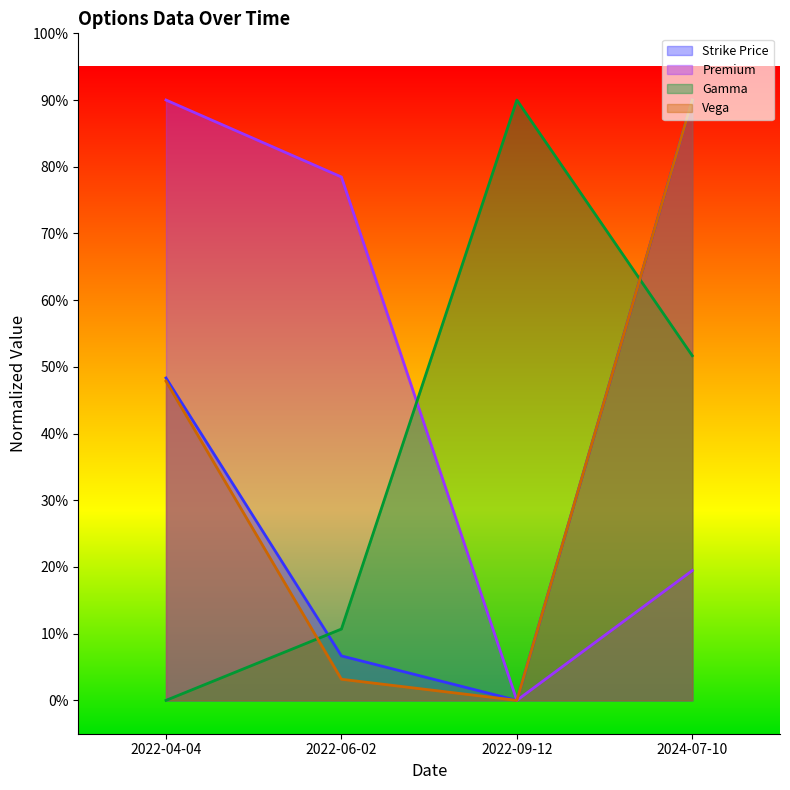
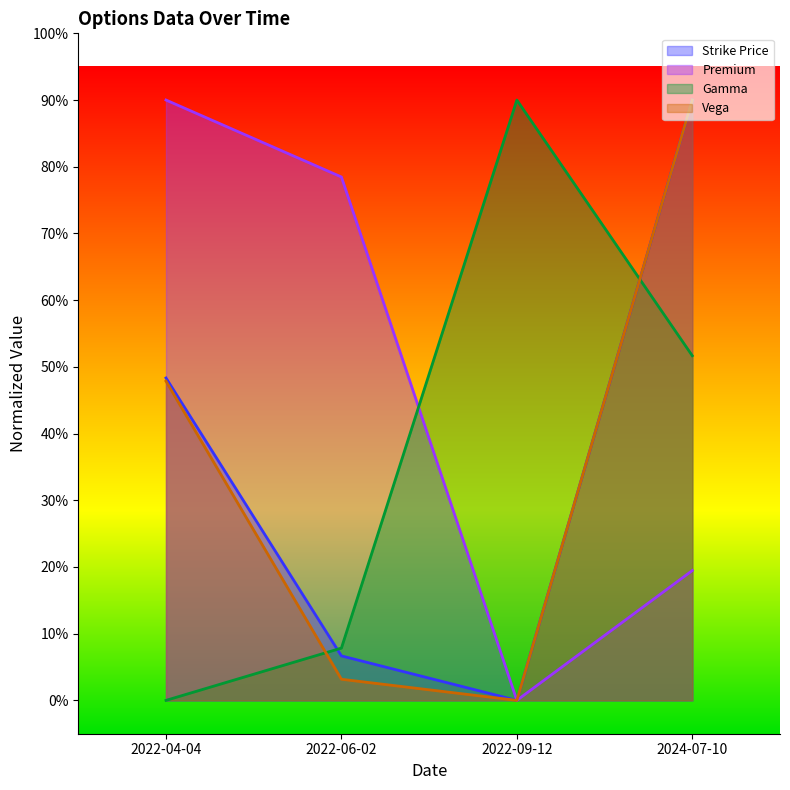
  {
    "Gamma": {
      "2022-04-04": "0%",
-     "2022-06-02": "11%",
+     "2022-06-02": "8%",
      "2022-09-12": "90%",
      "2024-07-10": "52%"
    },
    "Vega": {
      "2022-04-04": "48%",
      "2022-06-02": "3%"
    }
  }
